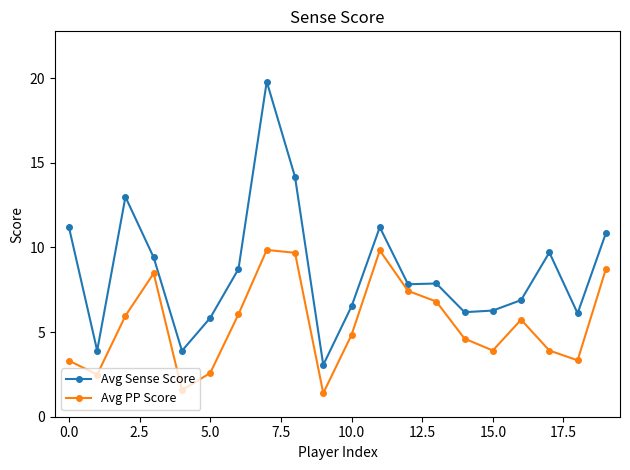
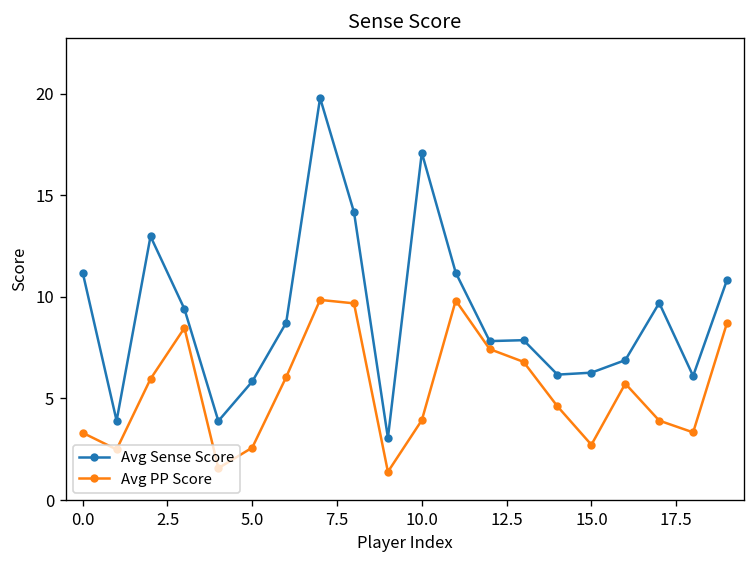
  {
    "Avg Sense Score": {
      "0.0": 11.2,
      "5.0": 5.8,
-     "10.0": 6.5,
+     "10.0": 17.1,
      "15.0": 6.3
    },
    "Avg PP Score": {
      "0.0": 3.3,
      "5.0": 2.6,
-     "10.0": 4.8,
-     "15.0": 3.9
+     "10.0": 3.9,
+     "15.0": 2.7
    }
  }
